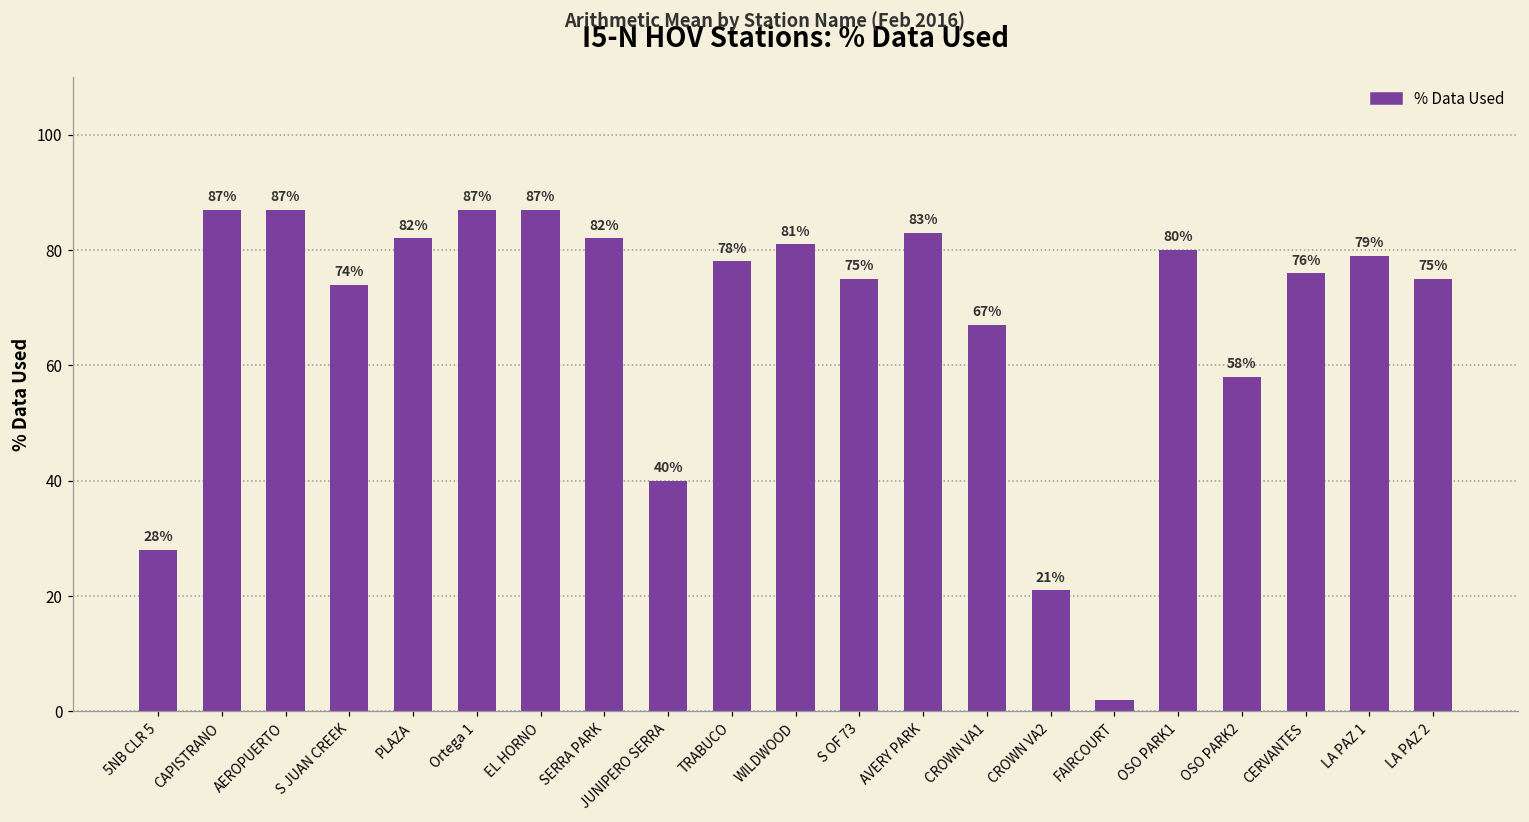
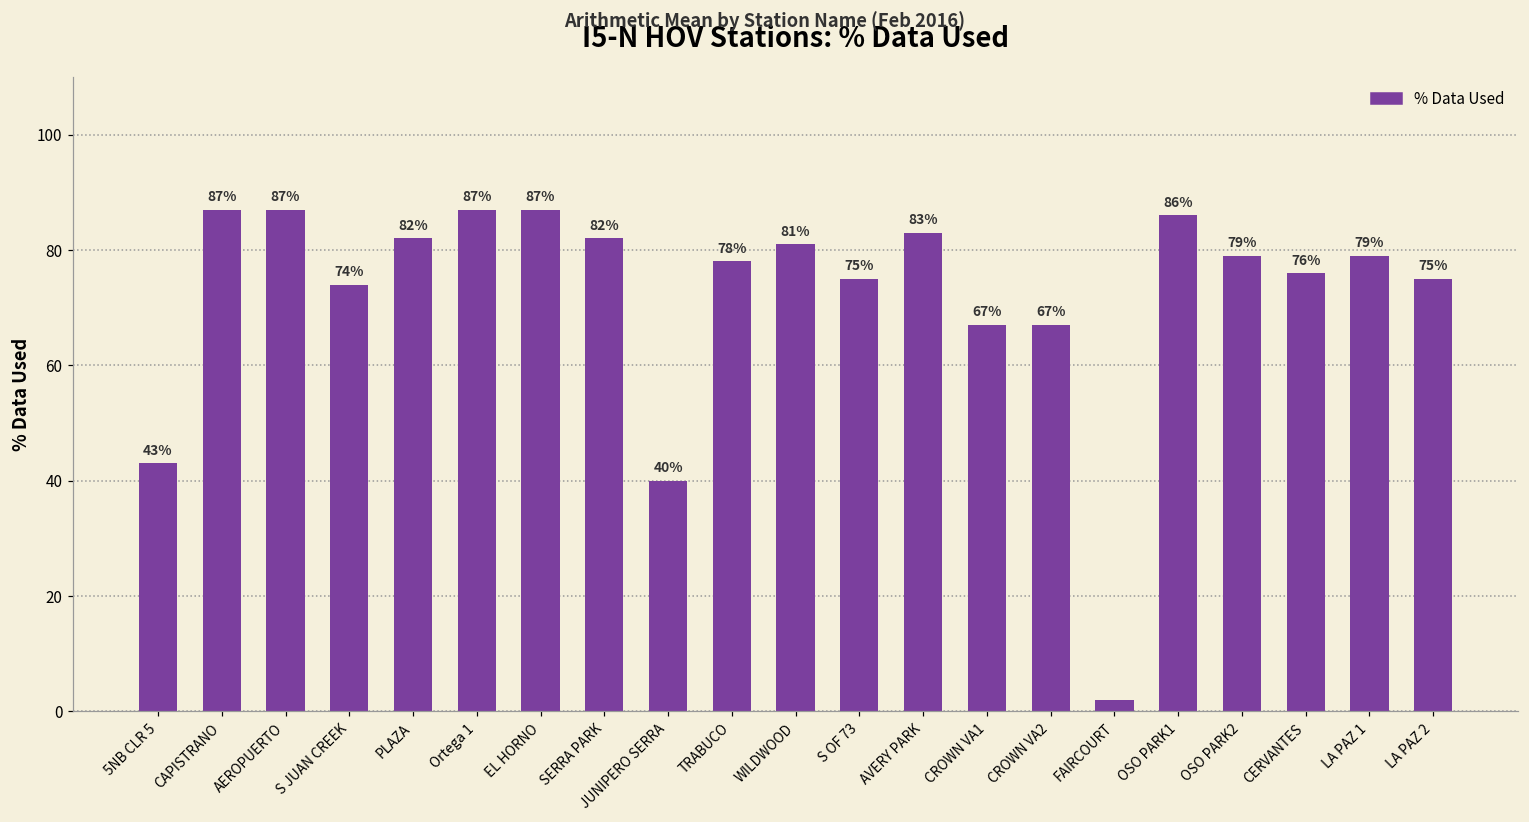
  {
-   "5NB CLR 5": "28%",
+   "5NB CLR 5": "43%",
    "CAPISTRANO": "87%",
    "AEROPUERTO": "87%",
    "S JUAN CREEK": "74%",
    "PLAZA": "82%",
    "Ortega 1": "87%",
    "EL HORNO": "87%",
    "SERRA PARK": "82%",
    "JUNIPERO SERRA": "40%",
    "TRABUCO": "78%",
    "WILDWOOD": "81%",
    "S OF 73": "75%",
    "AVERY PARK": "83%",
    "CROWN VA1": "67%",
-   "CROWN VA2": "21%",
-   "OSO PARK1": "80%",
-   "OSO PARK2": "58%",
+   "CROWN VA2": "67%",
+   "OSO PARK1": "86%",
+   "OSO PARK2": "79%",
    "CERVANTES": "76%",
    "LA PAZ 1": "79%",
    "LA PAZ 2": "75%"
  }
